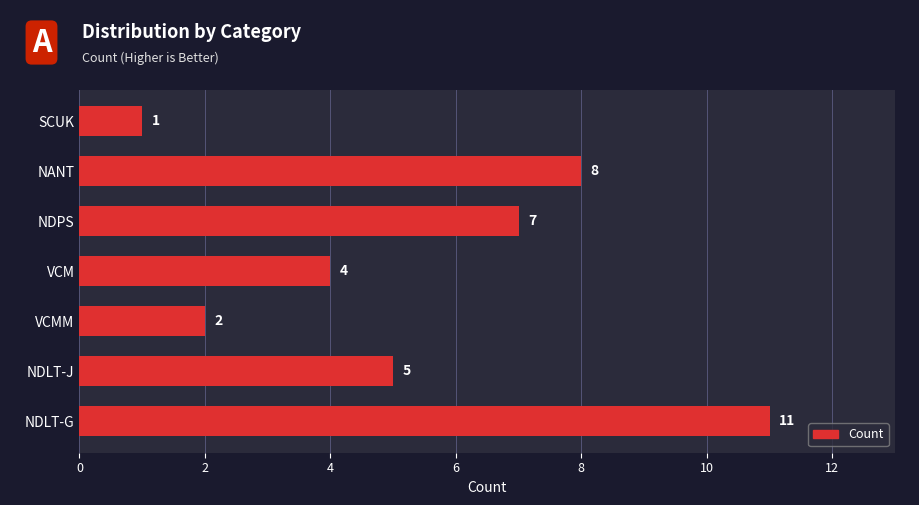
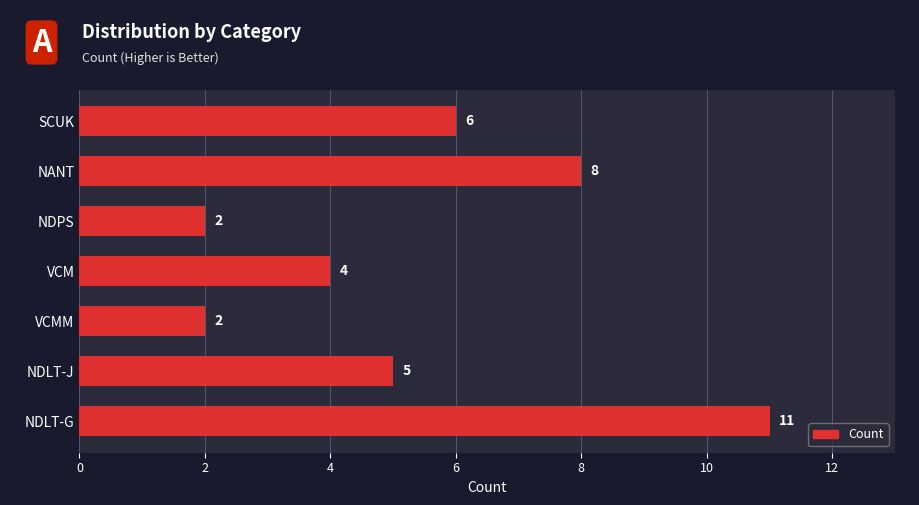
  {
-   "SCUK": 1,
+   "SCUK": 6,
    "NANT": 8,
-   "NDPS": 7,
+   "NDPS": 2,
    "VCM": 4,
    "VCMM": 2,
    "NDLT-J": 5,
    "NDLT-G": 11
  }
